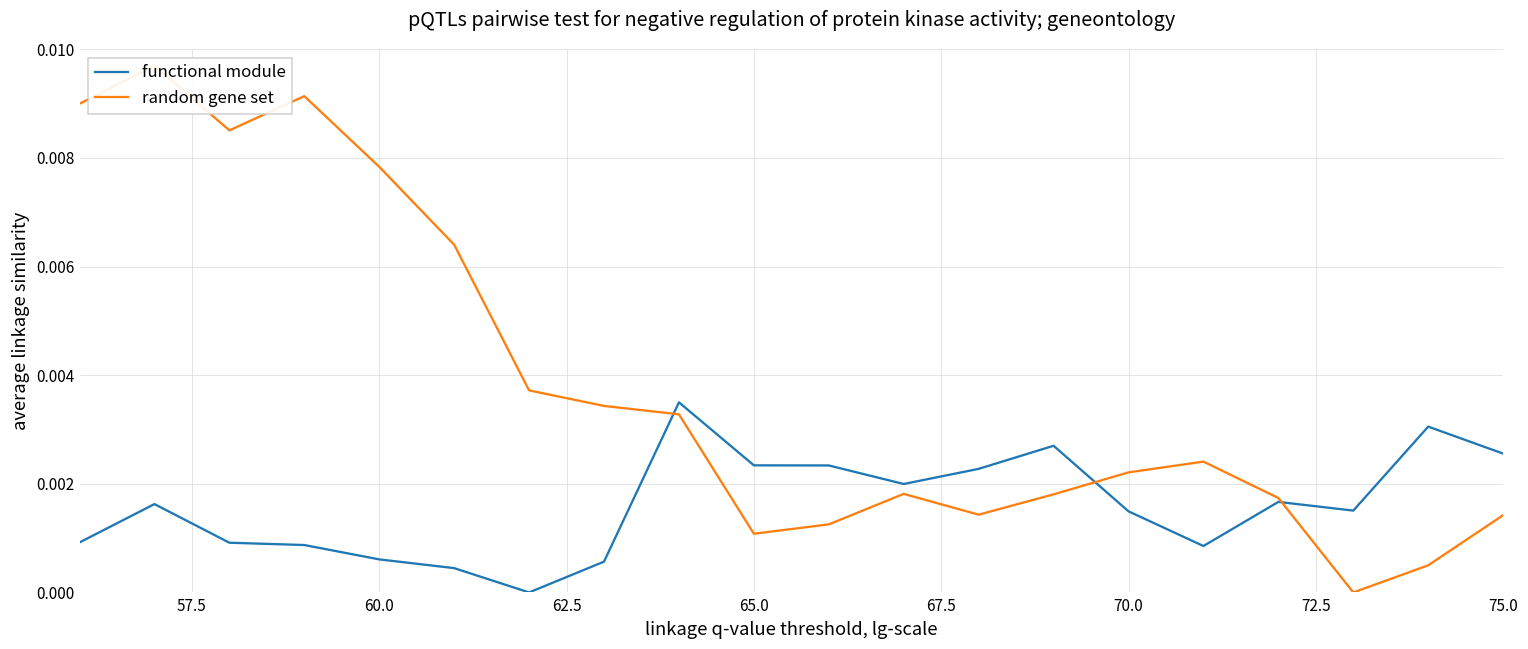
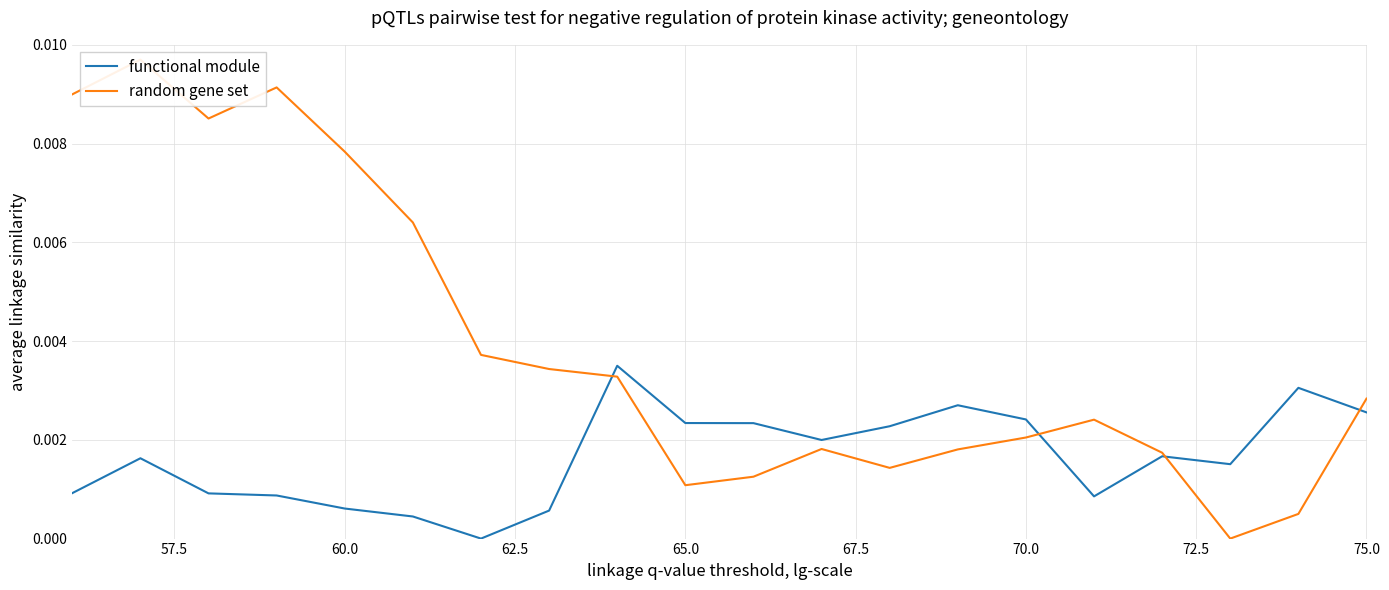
  {
    "functional module": {
      "60.0": 0.0006,
      "65.0": 0.0023,
-     "70.0": 0.0015,
+     "70.0": 0.0024,
      "75.0": 0.0026
    },
    "random gene set": {
      "60.0": 0.0078,
      "65.0": 0.0011,
-     "70.0": 0.0022,
-     "75.0": 0.0014
+     "70.0": 0.0020,
+     "75.0": 0.0028
    }
  }
